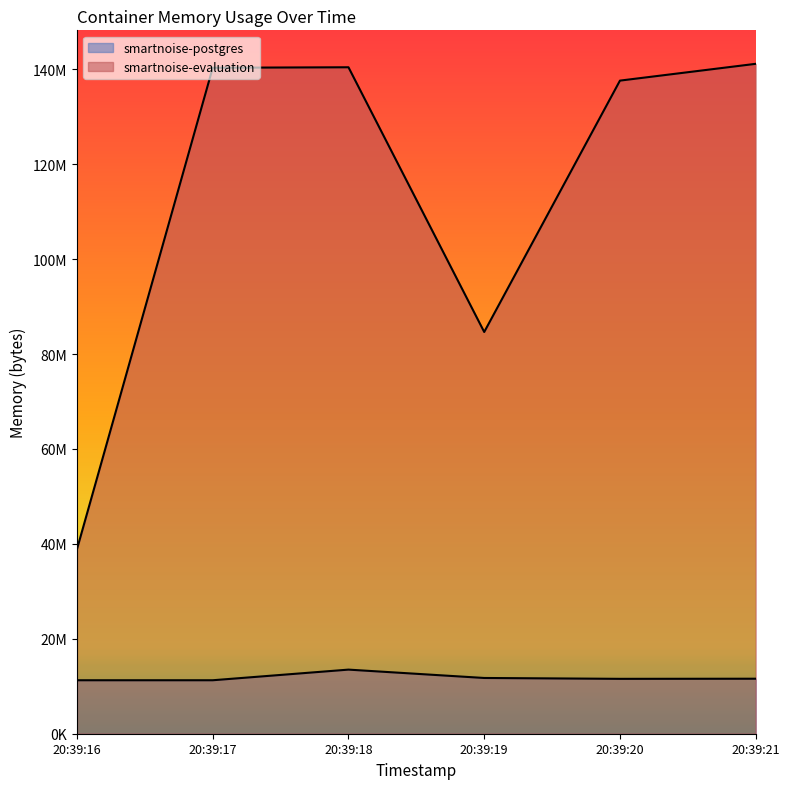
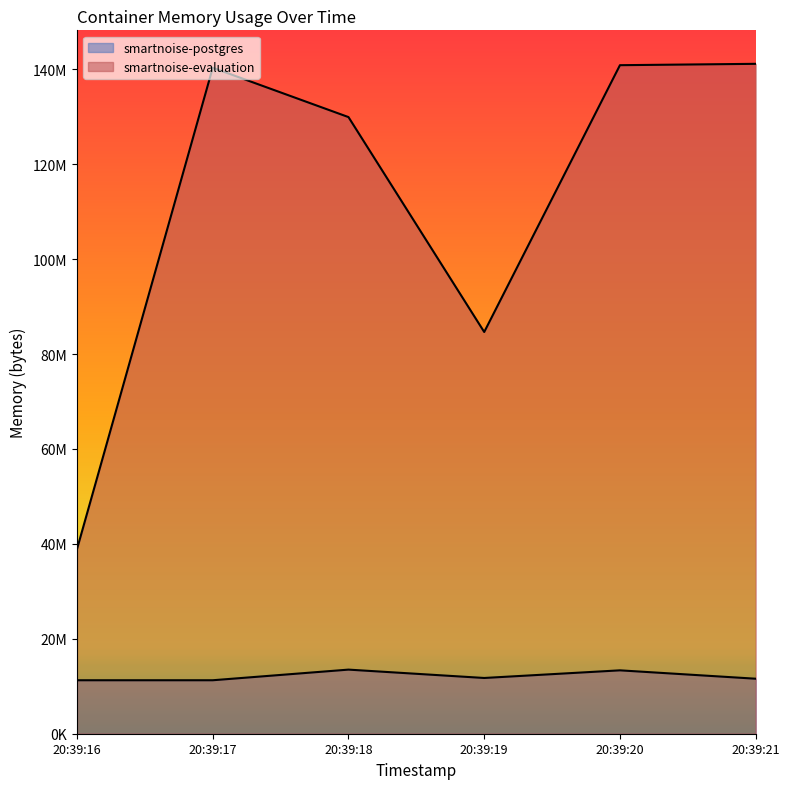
  {
    "smartnoise-postgres": {
      "20:39:16": 11000000,
      "20:39:17": 11000000,
      "20:39:18": 14000000,
      "20:39:19": 12000000,
-     "20:39:20": 12000000,
+     "20:39:20": 13000000,
      "20:39:21": 12000000
    },
    "smartnoise-evaluation": {
      "20:39:16": 39000000,
-     "20:39:18": 140000000,
+     "20:39:18": 130000000,
      "20:39:19": 85000000,
-     "20:39:20": 138000000,
+     "20:39:20": 141000000,
      "20:39:21": 141000000
    }
  }
